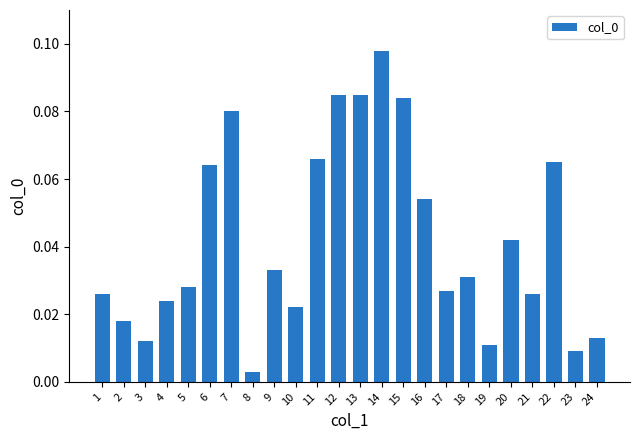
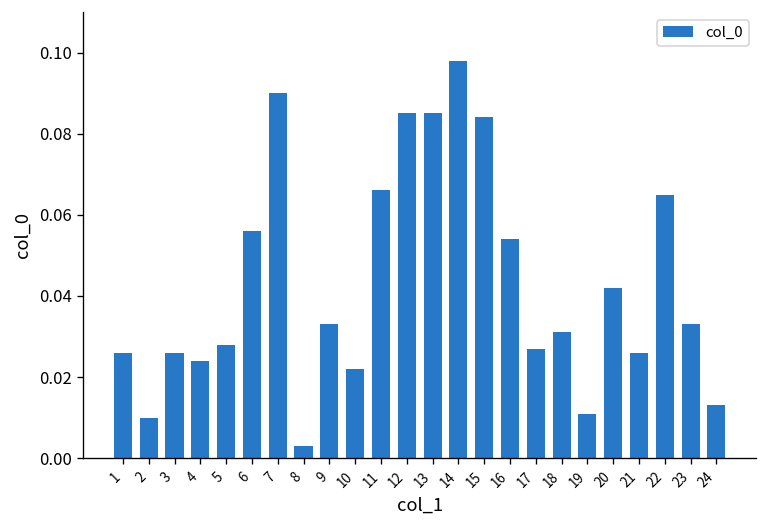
  {
    "1": 0.026,
-   "2": 0.018,
-   "3": 0.012,
+   "2": 0.010,
+   "3": 0.026,
    "4": 0.024,
    "5": 0.028,
-   "6": 0.064,
-   "7": 0.08,
+   "6": 0.056,
+   "7": 0.09,
    "8": 0.003,
    "9": 0.033,
    "10": 0.022,
    "11": 0.066,
    "12": 0.085,
    "13": 0.085,
    "14": 0.098,
    "15": 0.084,
    "16": 0.054,
    "17": 0.027,
    "18": 0.031,
    "19": 0.011,
    "20": 0.042,
    "21": 0.026,
    "22": 0.065,
-   "23": 0.009,
+   "23": 0.033,
    "24": 0.013
  }
